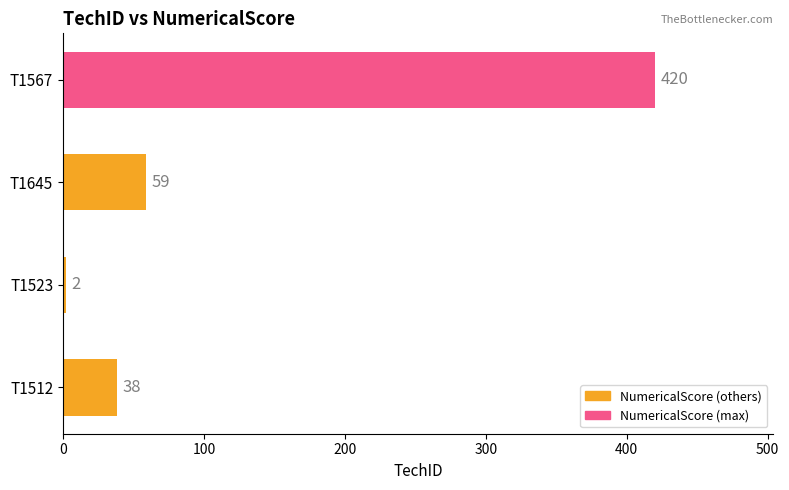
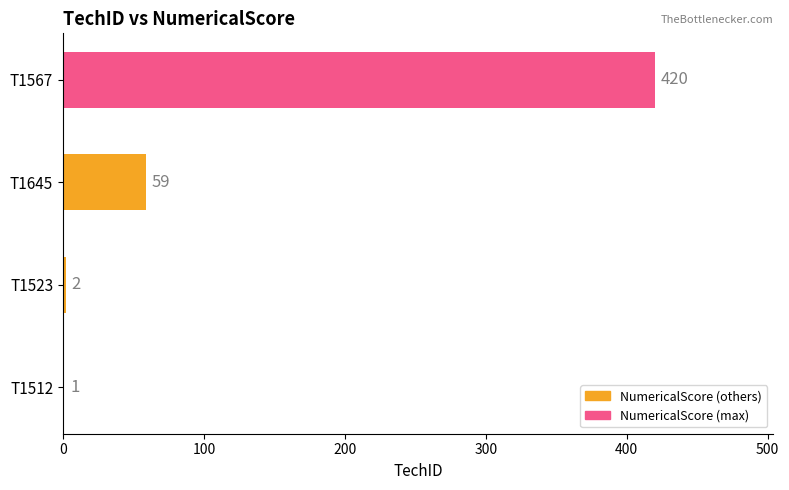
  {
    "T1567": 420,
    "T1645": 59,
    "T1523": 2,
-   "T1512": 38
+   "T1512": 1
  }
